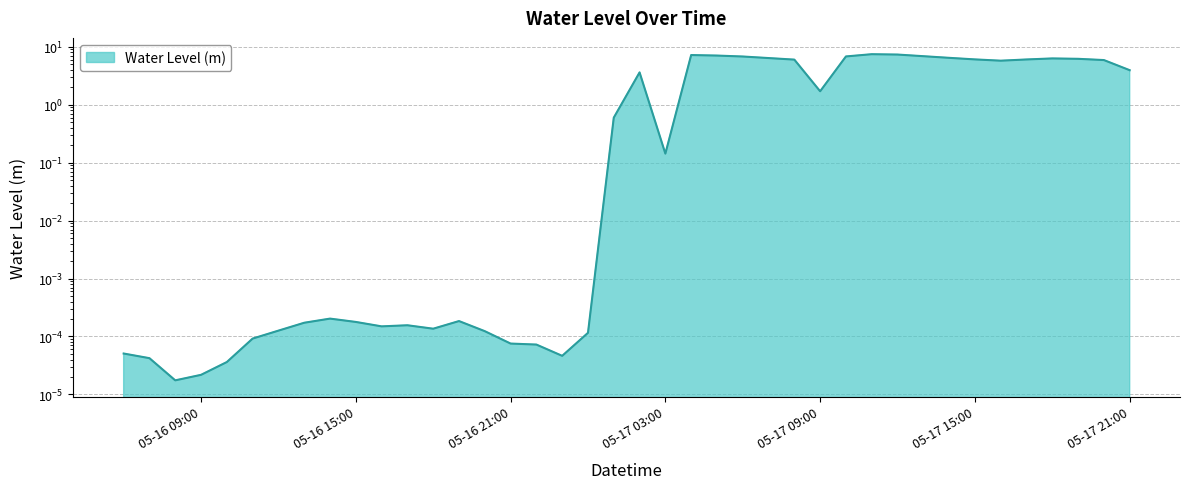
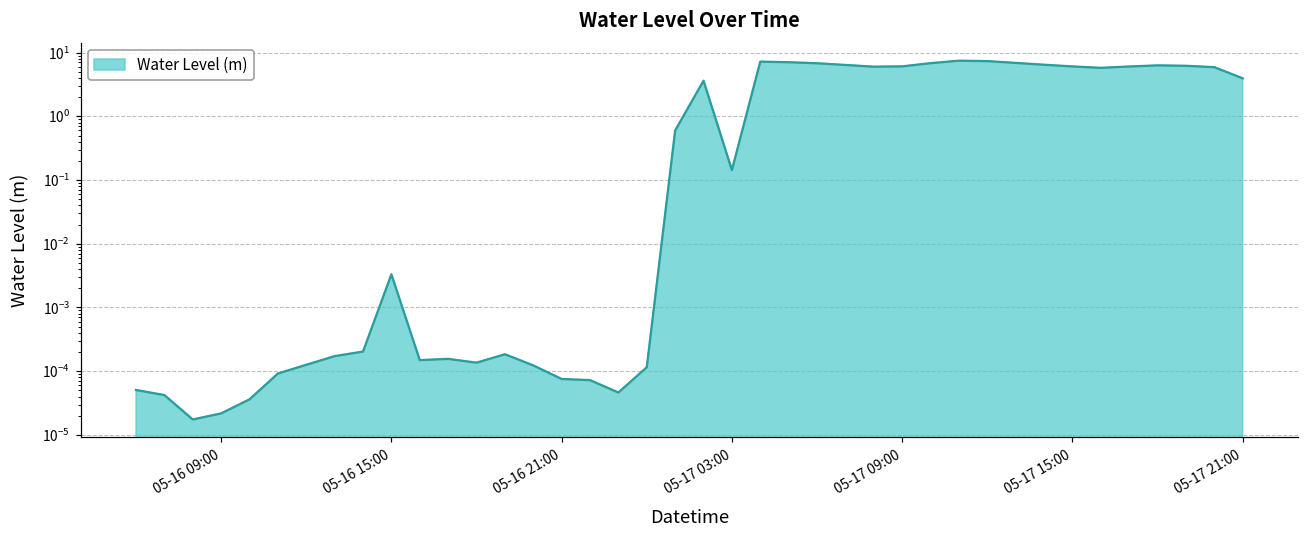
  {
    "05-16 09:00": 0.00002,
-   "05-16 15:00": 0.00018,
+   "05-16 15:00": 0.003,
    "05-16 21:00": 0.00008,
    "05-17 03:00": 0.14,
-   "05-17 09:00": 1.7,
+   "05-17 09:00": 6,
    "05-17 15:00": 6,
    "05-17 21:00": 4
  }
